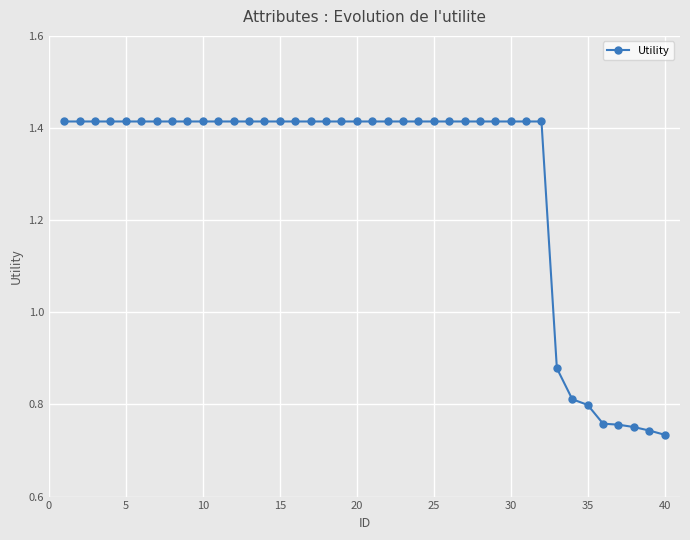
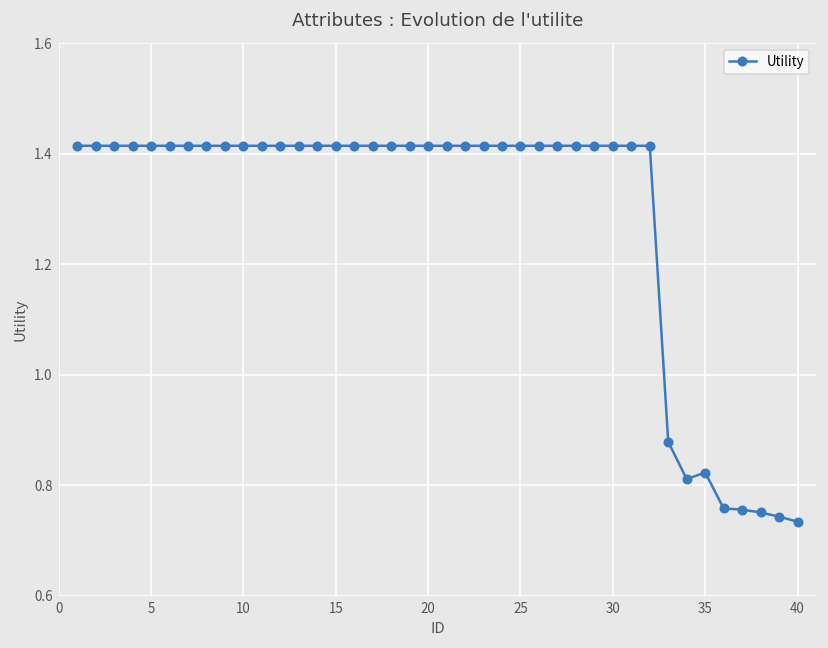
  {
    "5": 1.41,
    "10": 1.41,
    "15": 1.41,
    "20": 1.41,
    "25": 1.41,
    "30": 1.41,
-   "35": 0.80,
+   "35": 0.82,
    "40": 0.73
  }
